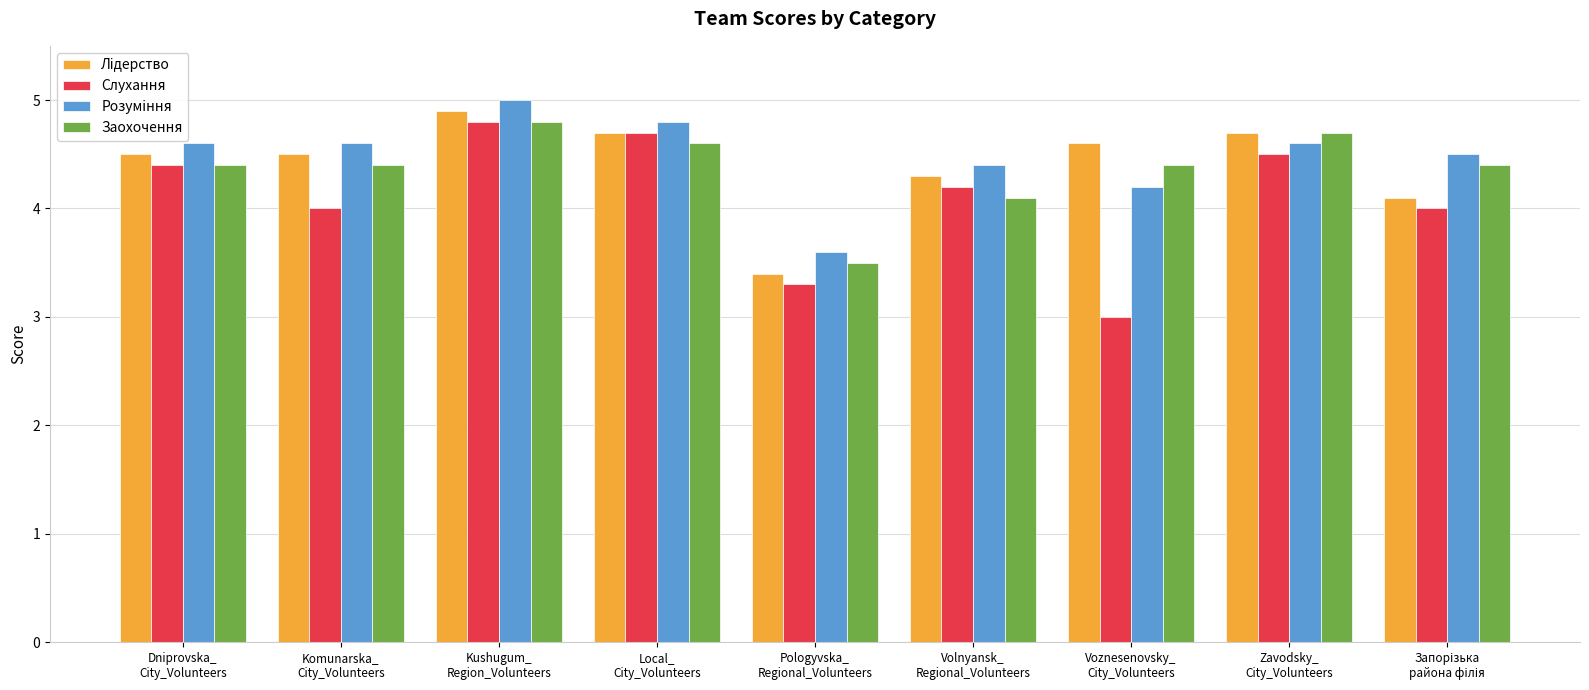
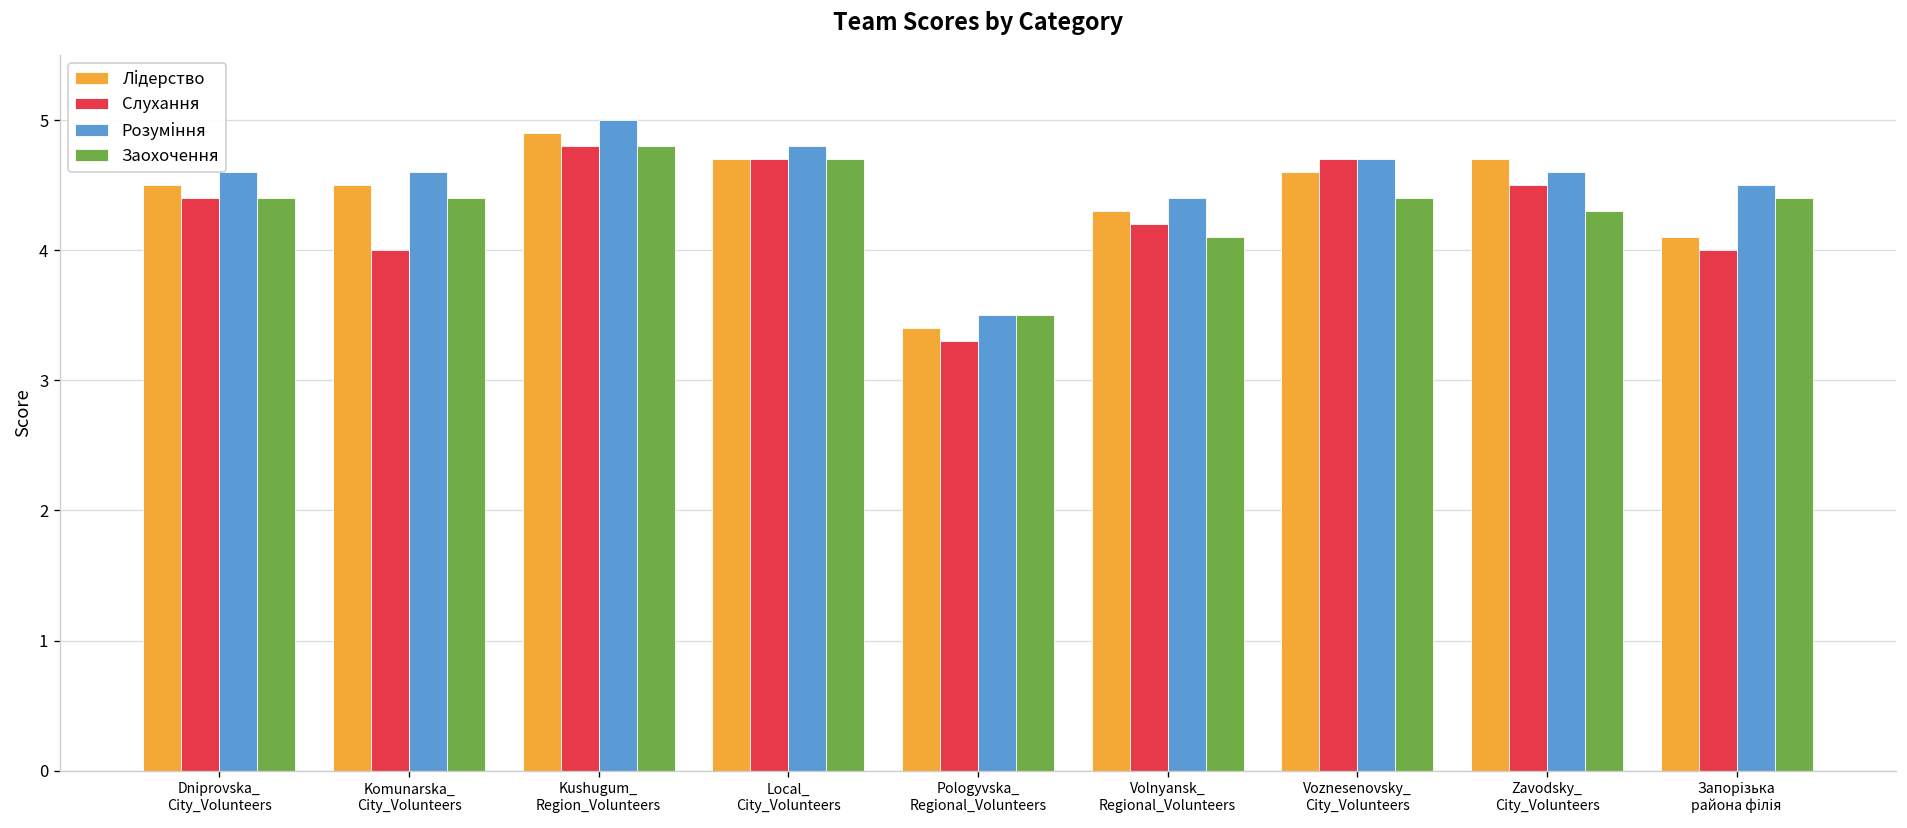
  {
    "Лідерство": {
      "Dniprovska_ City_Volunteers": 4.5,
      "Komunarska_ City_Volunteers": 4.5,
      "Kushugum_ Region_Volunteers": 4.9,
      "Local_ City_Volunteers": 4.7,
      "Pologyvska_ Regional_Volunteers": 3.4,
      "Volnyansk_ Regional_Volunteers": 4.3,
      "Voznesenovsky_ City_Volunteers": 4.6,
      "Zavodsky_ City_Volunteers": 4.7,
      "Запорізька района філія": 4.1
    },
    "Слухання": {
      "Dniprovska_ City_Volunteers": 4.4,
      "Komunarska_ City_Volunteers": 4.0,
      "Kushugum_ Region_Volunteers": 4.8,
      "Local_ City_Volunteers": 4.7,
      "Pologyvska_ Regional_Volunteers": 3.3,
      "Volnyansk_ Regional_Volunteers": 4.2,
-     "Voznesenovsky_ City_Volunteers": 3.0,
+     "Voznesenovsky_ City_Volunteers": 4.7,
      "Zavodsky_ City_Volunteers": 4.5,
      "Запорізька района філія": 4.0
    },
    "Розуміння": {
      "Dniprovska_ City_Volunteers": 4.6,
      "Komunarska_ City_Volunteers": 4.6,
      "Kushugum_ Region_Volunteers": 5.0,
      "Local_ City_Volunteers": 4.8,
-     "Pologyvska_ Regional_Volunteers": 3.6,
+     "Pologyvska_ Regional_Volunteers": 3.5,
      "Volnyansk_ Regional_Volunteers": 4.4,
-     "Voznesenovsky_ City_Volunteers": 4.2,
+     "Voznesenovsky_ City_Volunteers": 4.7,
      "Zavodsky_ City_Volunteers": 4.6,
      "Запорізька района філія": 4.5
    },
    "Заохочення": {
      "Dniprovska_ City_Volunteers": 4.4,
      "Komunarska_ City_Volunteers": 4.4,
      "Kushugum_ Region_Volunteers": 4.8,
-     "Local_ City_Volunteers": 4.6,
+     "Local_ City_Volunteers": 4.7,
      "Pologyvska_ Regional_Volunteers": 3.5,
      "Volnyansk_ Regional_Volunteers": 4.1,
      "Voznesenovsky_ City_Volunteers": 4.4,
-     "Zavodsky_ City_Volunteers": 4.7,
+     "Zavodsky_ City_Volunteers": 4.3,
      "Запорізька района філія": 4.4
    }
  }
